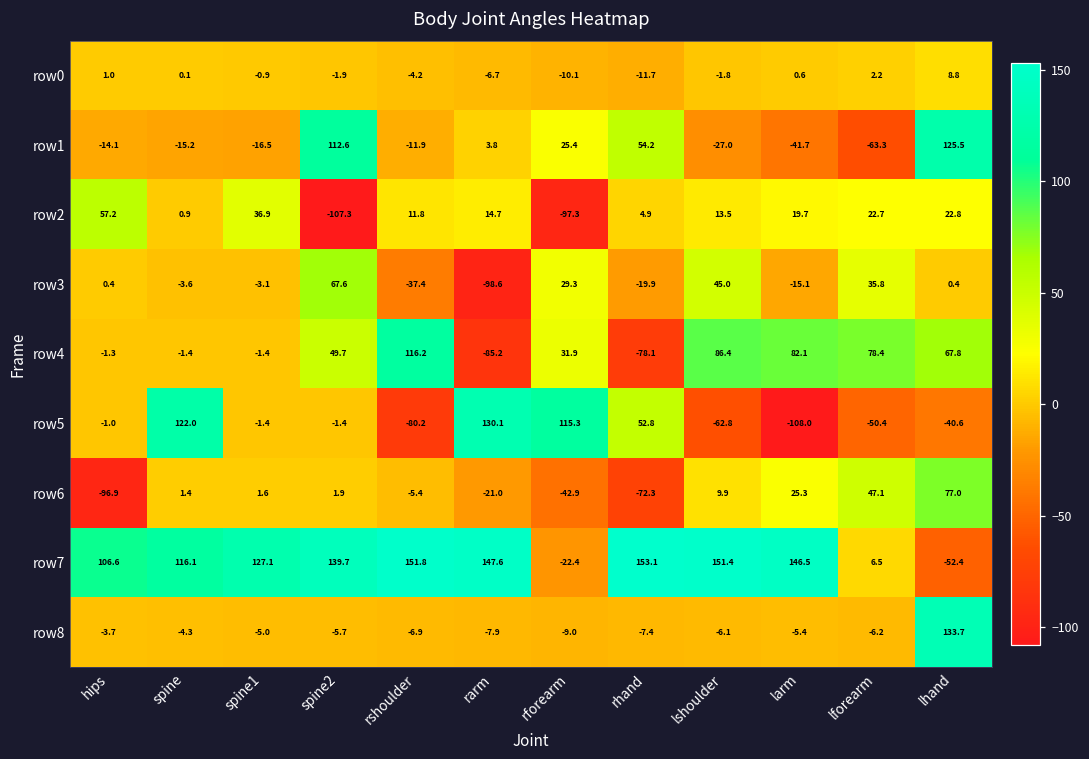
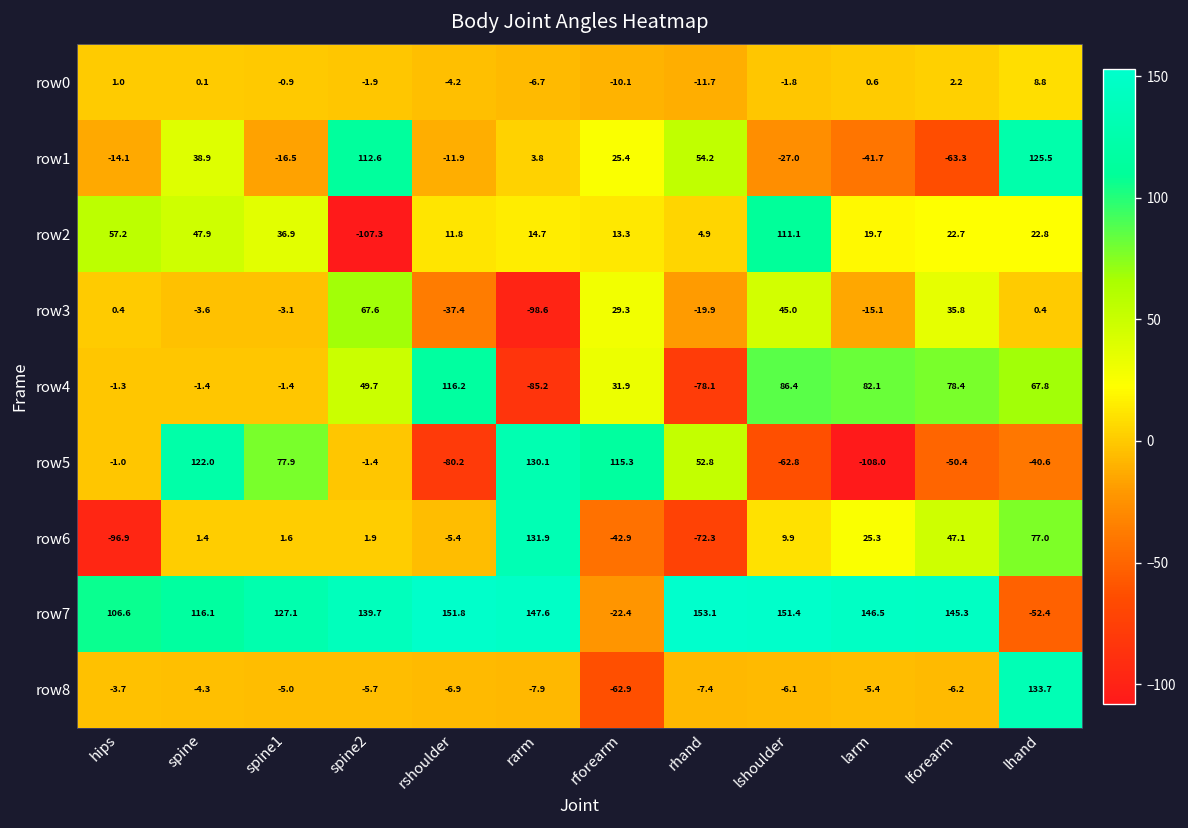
  {
    "row0": {
      "hips": 1.0,
      "spine": 0.1,
      "spine1": -0.9,
      "spine2": -1.9,
      "rshoulder": -4.2,
      "rarm": -6.7,
      "rforearm": -10.1,
      "rhand": -11.7,
      "lshoulder": -1.8,
      "larm": 0.6,
      "lforearm": 2.2,
      "lhand": 8.8
    },
    "row1": {
      "hips": -14.1,
-     "spine": -15.2,
+     "spine": 38.9,
      "spine1": -16.5,
      "spine2": 112.6,
      "rshoulder": -11.9,
      "rarm": 3.8,
      "rforearm": 25.4,
      "rhand": 54.2,
      "lshoulder": -27.0,
      "larm": -41.7,
      "lforearm": -63.3,
      "lhand": 125.5
    },
    "row2": {
      "hips": 57.2,
-     "spine": 0.9,
+     "spine": 47.9,
      "spine1": 36.9,
      "spine2": -107.3,
      "rshoulder": 11.8,
      "rarm": 14.7,
-     "rforearm": -97.3,
+     "rforearm": 13.3,
      "rhand": 4.9,
-     "lshoulder": 13.5,
+     "lshoulder": 111.1,
      "larm": 19.7,
      "lforearm": 22.7,
      "lhand": 22.8
    },
    "row3": {
      "hips": 0.4,
      "spine": -3.6,
      "spine1": -3.1,
      "spine2": 67.6,
      "rshoulder": -37.4,
      "rarm": -98.6,
      "rforearm": 29.3,
      "rhand": -19.9,
      "lshoulder": 45.0,
      "larm": -15.1,
      "lforearm": 35.8,
      "lhand": 0.4
    },
    "row4": {
      "hips": -1.3,
      "spine": -1.4,
      "spine1": -1.4,
      "spine2": 49.7,
      "rshoulder": 116.2,
      "rarm": -85.2,
      "rforearm": 31.9,
      "rhand": -78.1,
      "lshoulder": 86.4,
      "larm": 82.1,
      "lforearm": 78.4,
      "lhand": 67.8
    },
    "row5": {
      "hips": -1.0,
      "spine": 122.0,
-     "spine1": -1.4,
+     "spine1": 77.9,
      "spine2": -1.4,
      "rshoulder": -80.2,
      "rarm": 130.1,
      "rforearm": 115.3,
      "rhand": 52.8,
      "lshoulder": -62.8,
      "larm": -108.0,
      "lforearm": -50.4,
      "lhand": -40.6
    },
    "row6": {
      "hips": -96.9,
      "spine": 1.4,
      "spine1": 1.6,
      "spine2": 1.9,
      "rshoulder": -5.4,
-     "rarm": -21.0,
+     "rarm": 131.9,
      "rforearm": -42.9,
      "rhand": -72.3,
      "lshoulder": 9.9,
      "larm": 25.3,
      "lforearm": 47.1,
      "lhand": 77.0
    },
    "row7": {
      "hips": 106.6,
      "spine": 116.1,
      "spine1": 127.1,
      "spine2": 139.7,
      "rshoulder": 151.8,
      "rarm": 147.6,
      "rforearm": -22.4,
      "rhand": 153.1,
      "lshoulder": 151.4,
      "larm": 146.5,
-     "lforearm": 6.5,
+     "lforearm": 145.3,
      "lhand": -52.4
    },
    "row8": {
      "hips": -3.7,
      "spine": -4.3,
      "spine1": -5.0,
      "spine2": -5.7,
      "rshoulder": -6.9,
      "rarm": -7.9,
-     "rforearm": -9.0,
+     "rforearm": -62.9,
      "rhand": -7.4,
      "lshoulder": -6.1,
      "larm": -5.4,
      "lforearm": -6.2,
      "lhand": 133.7
    }
  }
